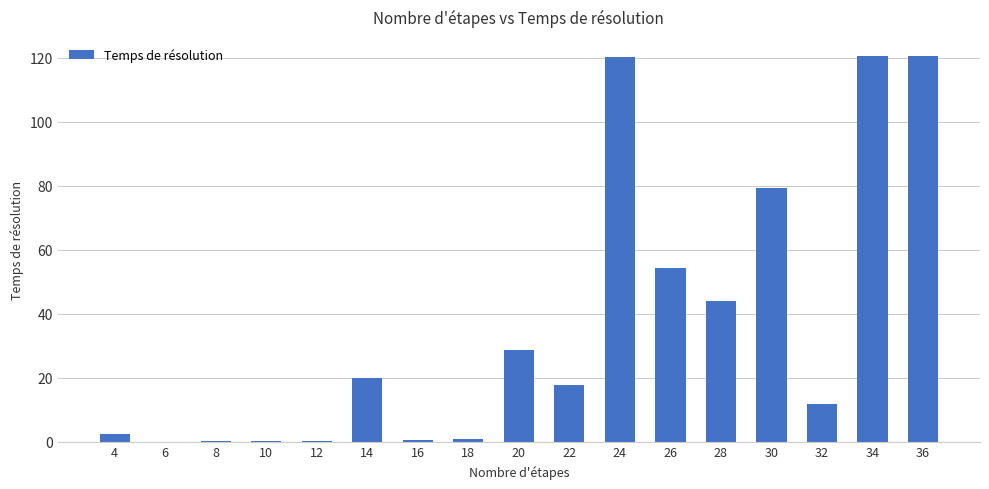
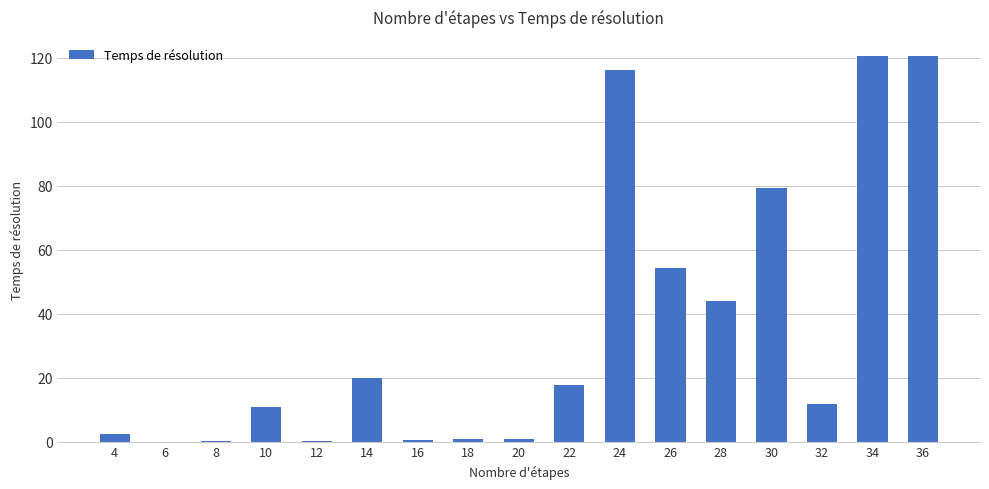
  {
    "4": 2,
-   "10": 0,
+   "10": 11,
    "14": 20,
-   "20": 29,
+   "20": 1,
    "22": 18,
-   "24": 120,
+   "24": 116,
    "26": 54,
    "28": 44,
    "30": 79,
    "32": 12,
    "34": 121,
    "36": 121
  }
